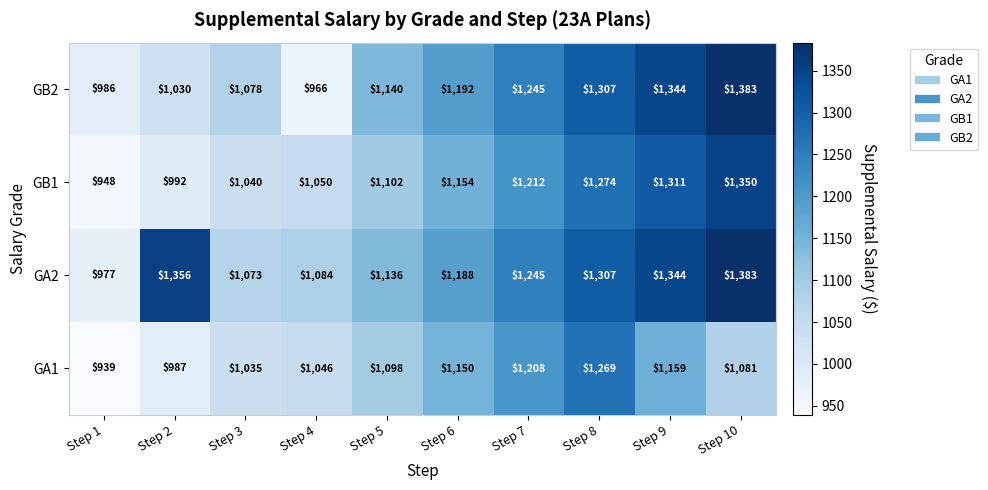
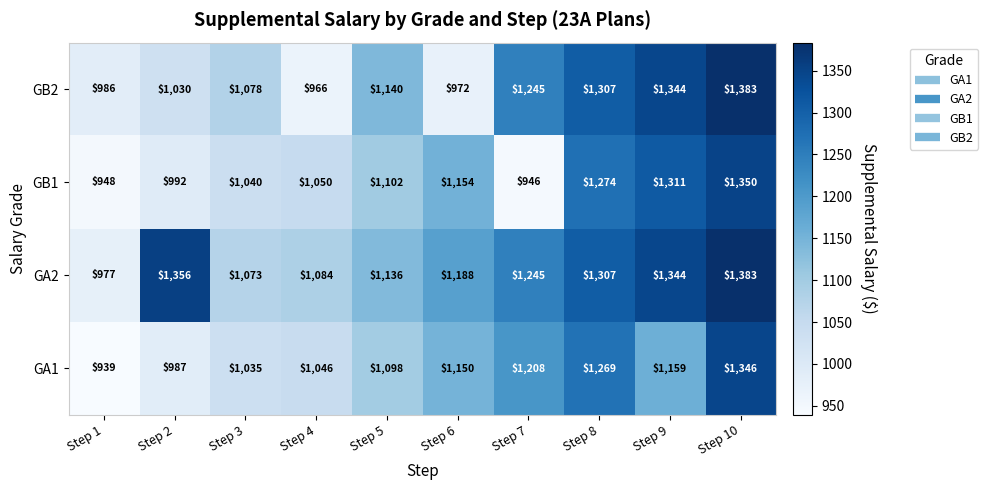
  {
    "GB2": {
      "Step 1": "$986",
      "Step 2": "$1,030",
      "Step 3": "$1,078",
      "Step 4": "$966",
      "Step 5": "$1,140",
-     "Step 6": "$1,192",
+     "Step 6": "$972",
      "Step 7": "$1,245",
      "Step 8": "$1,307",
      "Step 9": "$1,344",
      "Step 10": "$1,383"
    },
    "GB1": {
      "Step 1": "$948",
      "Step 2": "$992",
      "Step 3": "$1,040",
      "Step 4": "$1,050",
      "Step 5": "$1,102",
      "Step 6": "$1,154",
-     "Step 7": "$1,212",
+     "Step 7": "$946",
      "Step 8": "$1,274",
      "Step 9": "$1,311",
      "Step 10": "$1,350"
    },
    "GA2": {
      "Step 1": "$977",
      "Step 2": "$1,356",
      "Step 3": "$1,073",
      "Step 4": "$1,084",
      "Step 5": "$1,136",
      "Step 6": "$1,188",
      "Step 7": "$1,245",
      "Step 8": "$1,307",
      "Step 9": "$1,344",
      "Step 10": "$1,383"
    },
    "GA1": {
      "Step 1": "$939",
      "Step 2": "$987",
      "Step 3": "$1,035",
      "Step 4": "$1,046",
      "Step 5": "$1,098",
      "Step 6": "$1,150",
      "Step 7": "$1,208",
      "Step 8": "$1,269",
      "Step 9": "$1,159",
-     "Step 10": "$1,081"
+     "Step 10": "$1,346"
    }
  }
